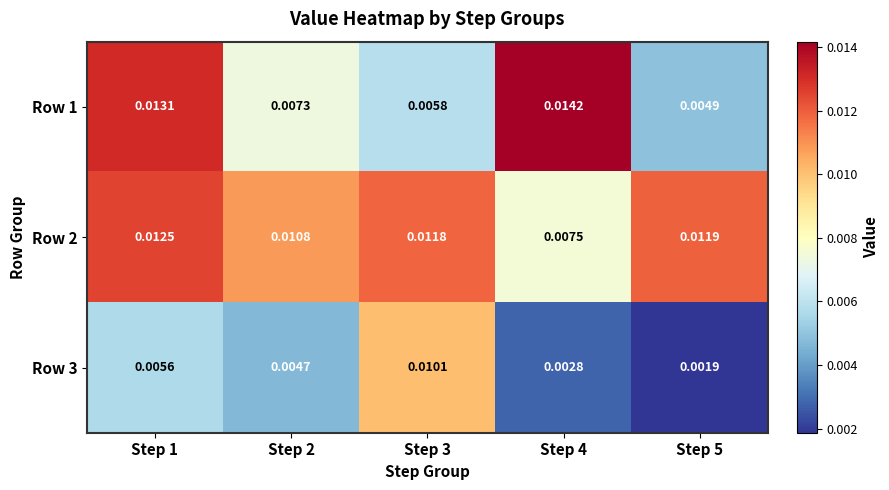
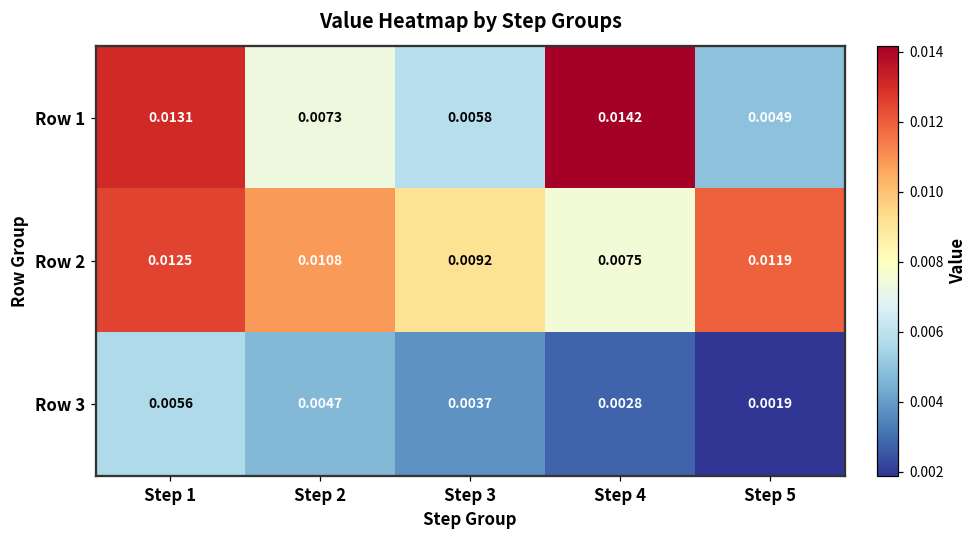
  {
    "Row 1": {
      "Step 1": 0.0131,
      "Step 2": 0.0073,
      "Step 3": 0.0058,
      "Step 4": 0.0142,
      "Step 5": 0.0049
    },
    "Row 2": {
      "Step 1": 0.0125,
      "Step 2": 0.0108,
-     "Step 3": 0.0118,
+     "Step 3": 0.0092,
      "Step 4": 0.0075,
      "Step 5": 0.0119
    },
    "Row 3": {
      "Step 1": 0.0056,
      "Step 2": 0.0047,
-     "Step 3": 0.0101,
+     "Step 3": 0.0037,
      "Step 4": 0.0028,
      "Step 5": 0.0019
    }
  }
